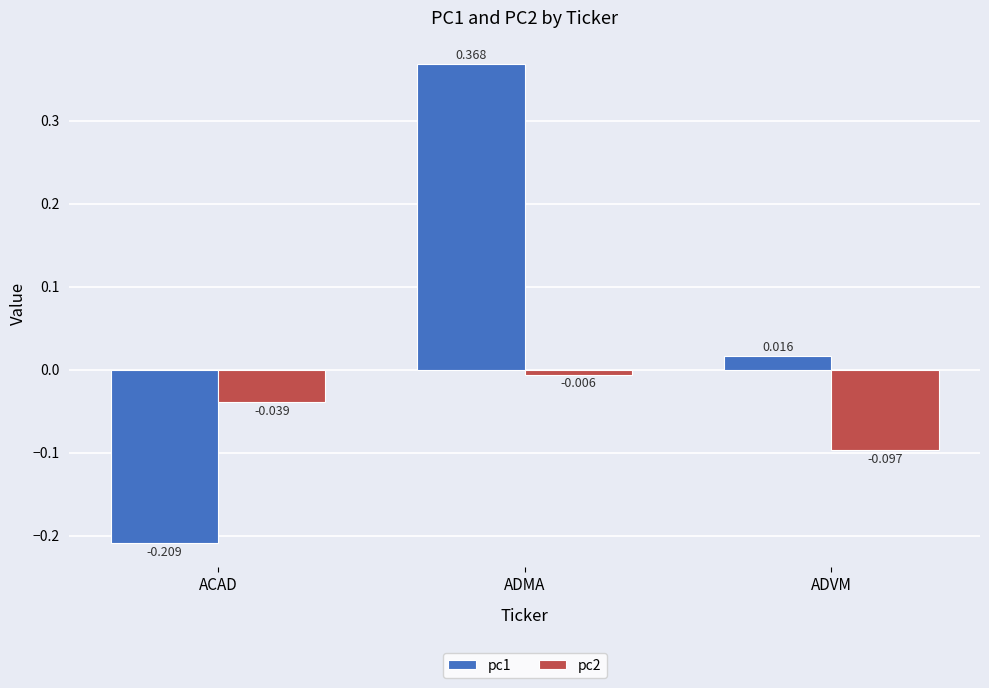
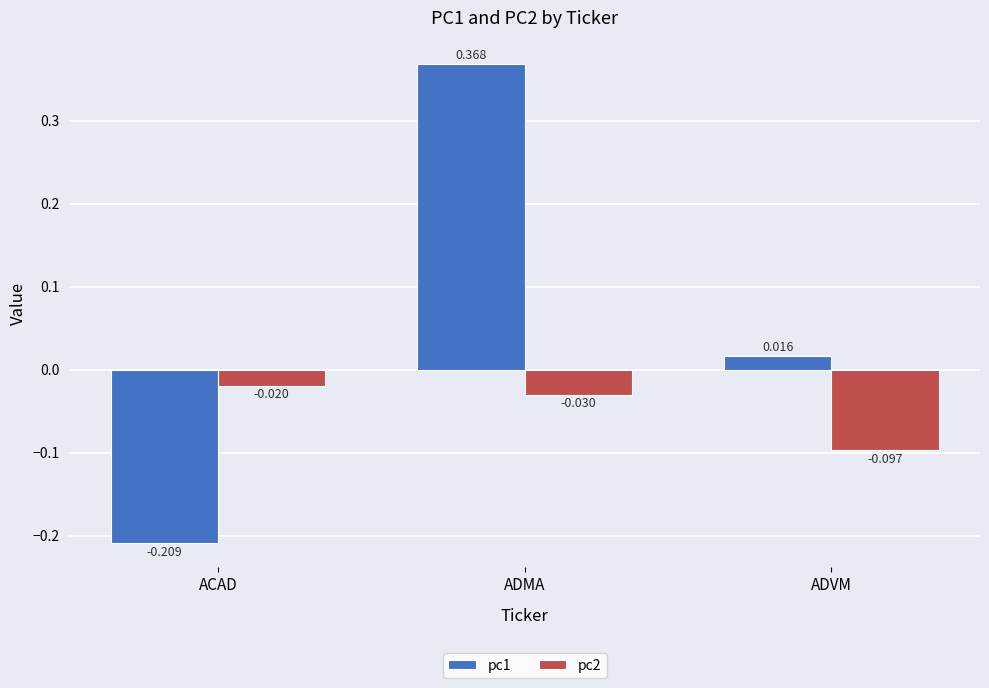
  {
    "pc1": {
      "ACAD": -0.209,
      "ADMA": 0.368,
      "ADVM": 0.016
    },
    "pc2": {
-     "ACAD": -0.039,
-     "ADMA": -0.006,
+     "ACAD": -0.020,
+     "ADMA": -0.030,
      "ADVM": -0.097
    }
  }
